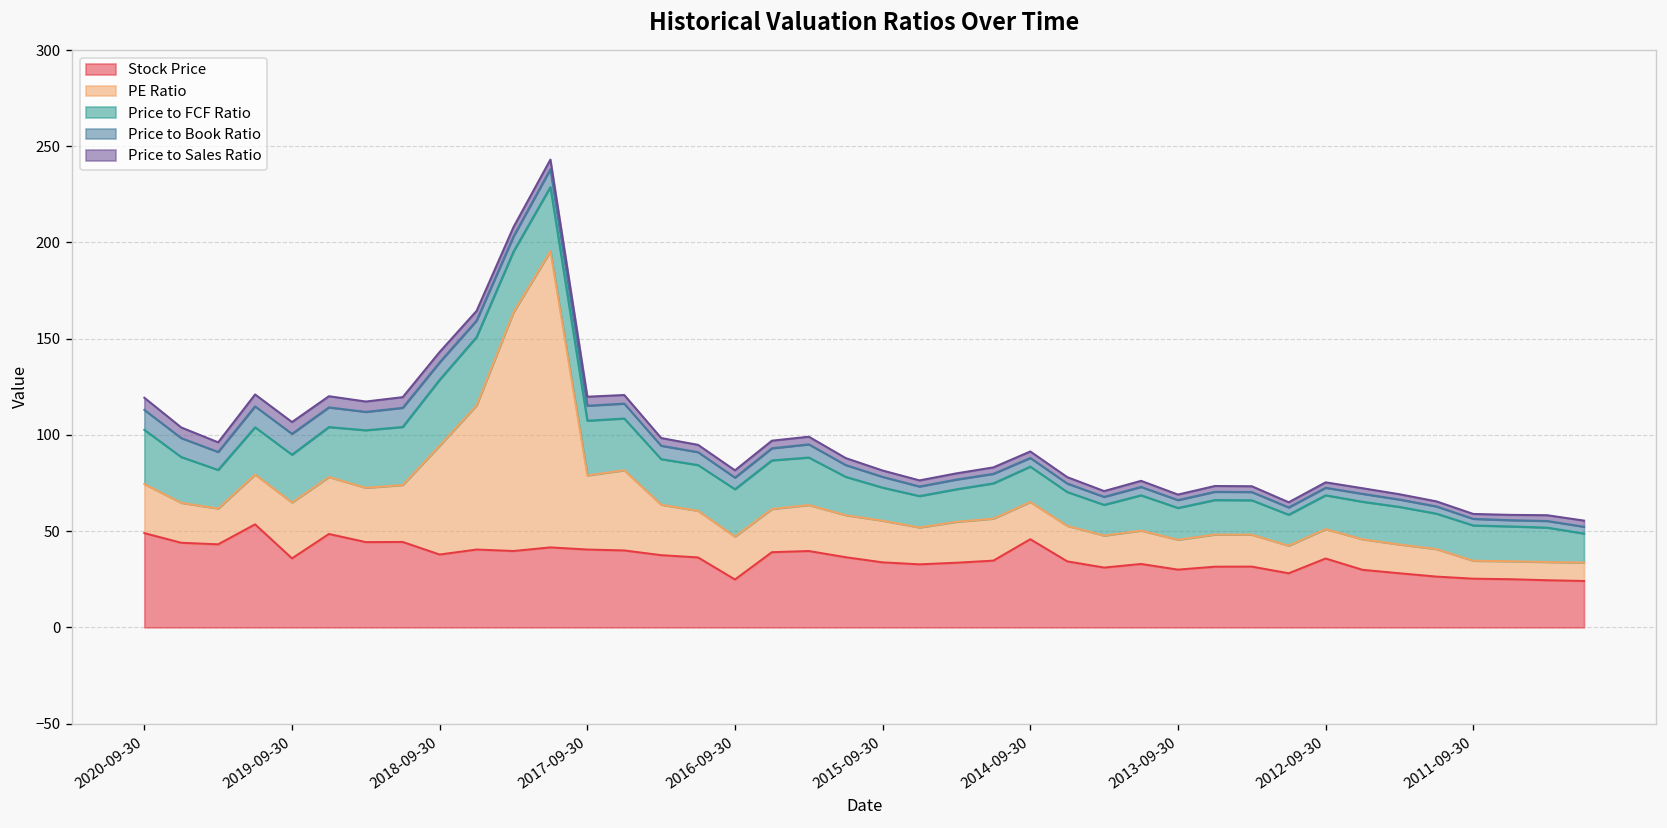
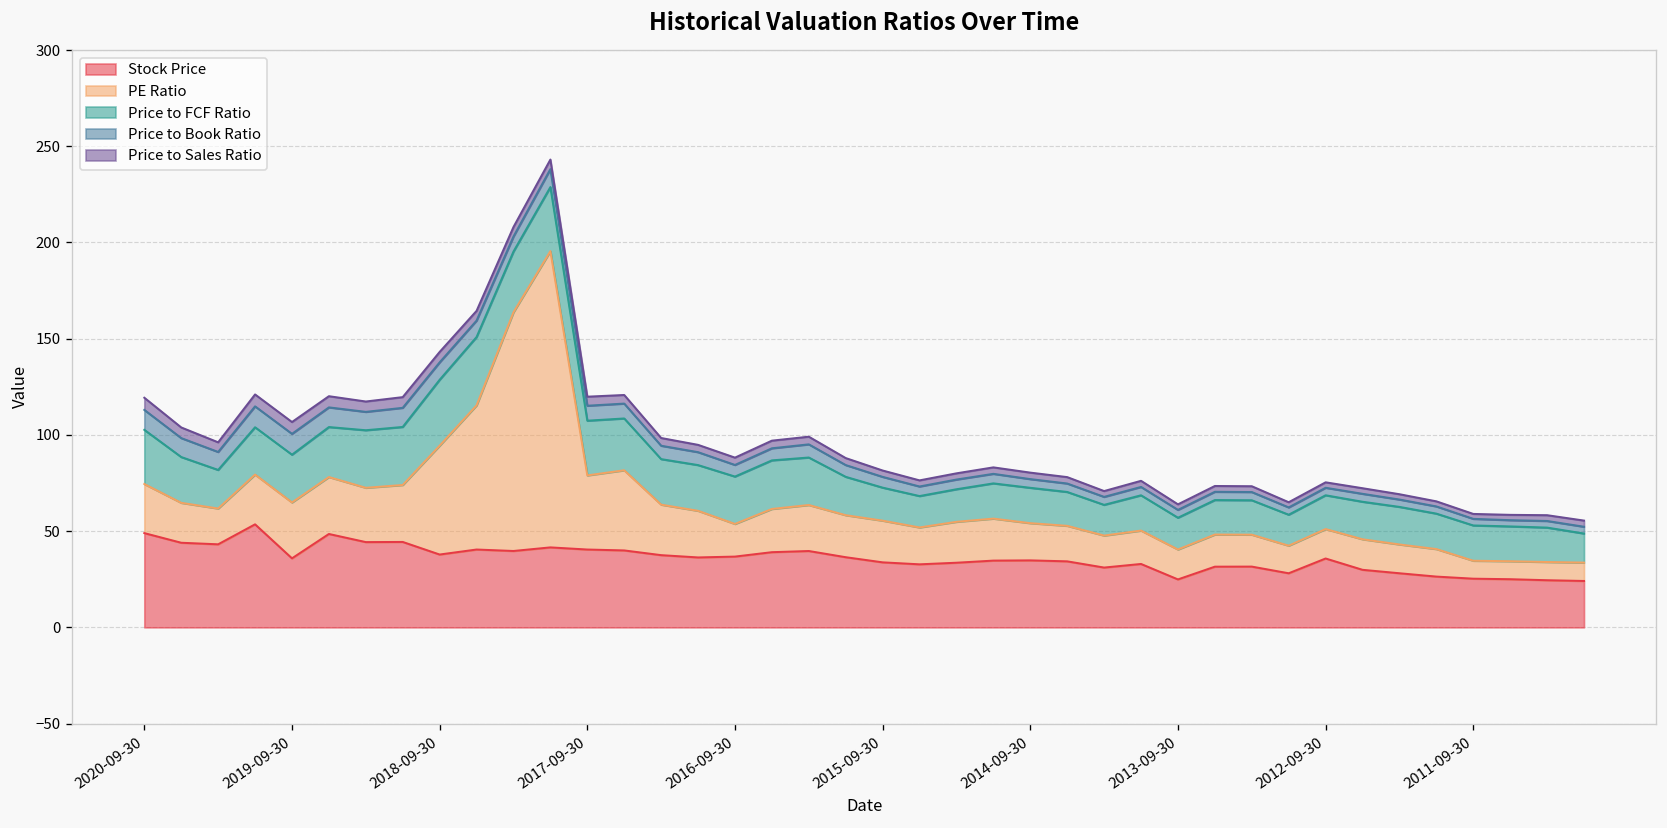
  {
    "Stock Price": {
      "2020-09-30": 49,
      "2019-09-30": 36,
      "2018-09-30": 38,
      "2017-09-30": 40,
-     "2016-09-30": 25,
+     "2016-09-30": 37,
      "2015-09-30": 34,
-     "2014-09-30": 46,
-     "2013-09-30": 30,
+     "2014-09-30": 35,
+     "2013-09-30": 25,
      "2012-09-30": 36,
      "2011-09-30": 25
    },
    "PE Ratio": {
      "2020-09-30": 26,
      "2019-09-30": 29,
      "2018-09-30": 57,
      "2017-09-30": 39,
-     "2016-09-30": 22,
+     "2016-09-30": 17,
      "2015-09-30": 22,
      "2014-09-30": 19,
      "2013-09-30": 16,
      "2012-09-30": 15,
      "2011-09-30": 9
    }
  }
